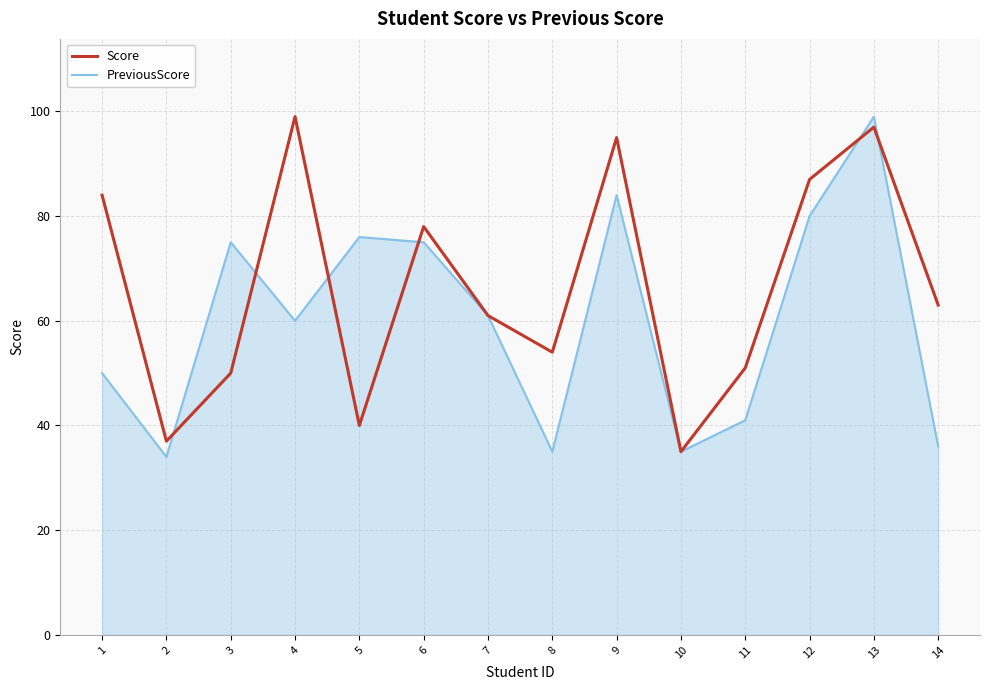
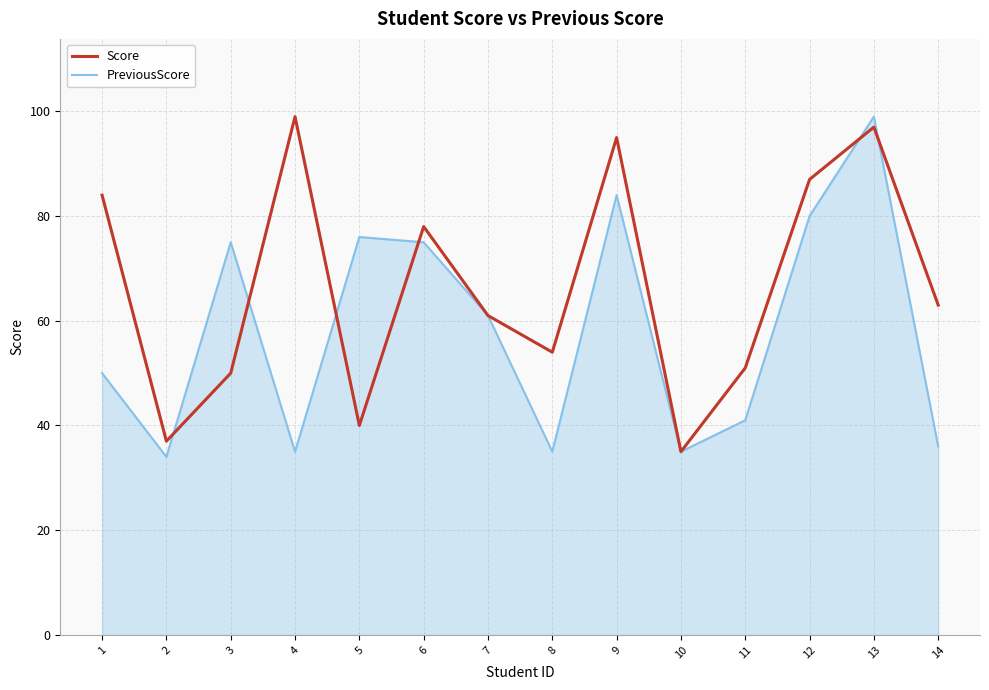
  {
    "Score": {
      "1": 84,
      "2": 37,
      "3": 50,
      "4": 99,
      "5": 40,
      "6": 78,
      "8": 54,
      "9": 95,
      "11": 51,
      "12": 87,
      "13": 97,
      "14": 63
    },
    "PreviousScore": {
      "1": 50,
      "2": 34,
      "3": 75,
-     "4": 60,
+     "4": 35,
      "5": 76,
      "6": 75,
      "8": 35,
      "9": 84,
      "11": 41,
      "12": 80,
      "13": 99,
      "14": 36
    }
  }
